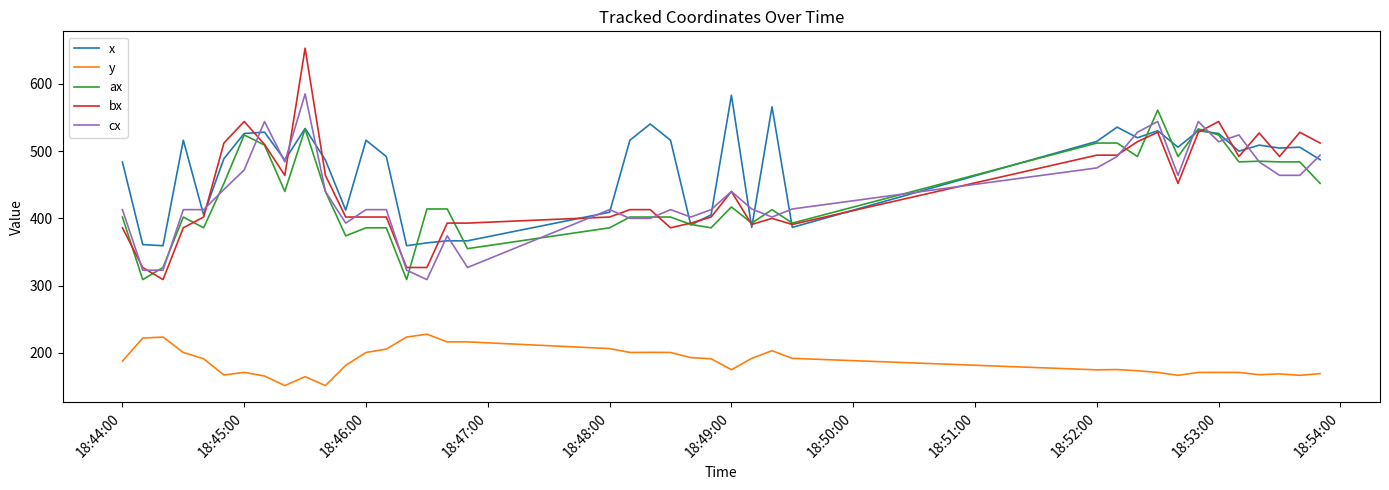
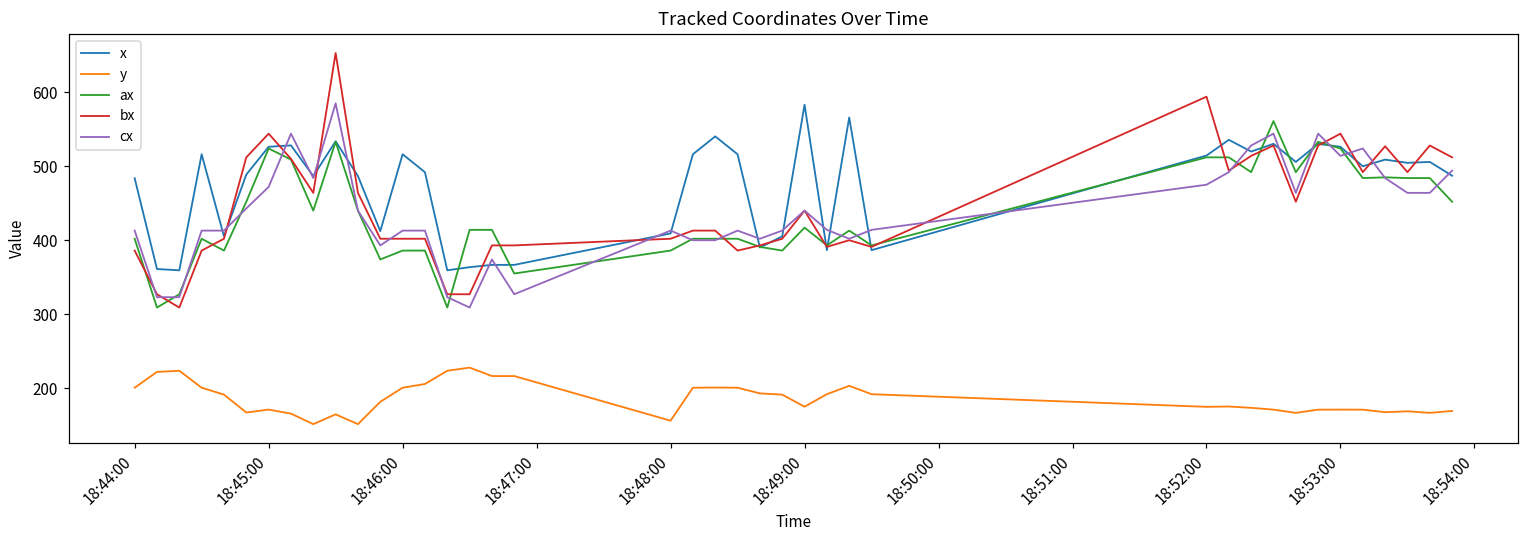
  {
    "x": {
      "18:44:00": 480,
      "18:46:00": 520,
      "18:48:00": 410,
      "18:49:00": 580
    },
    "y": {
-     "18:44:00": 190,
+     "18:44:00": 200,
      "18:45:00": 170,
      "18:46:00": 200,
-     "18:48:00": 210,
+     "18:48:00": 160,
      "18:49:00": 180,
      "18:52:00": 170,
      "18:53:00": 170
    },
    "ax": {
      "18:44:00": 400,
      "18:46:00": 390,
      "18:48:00": 390,
      "18:49:00": 420
    },
    "bx": {
      "18:44:00": 390,
      "18:45:00": 540,
      "18:46:00": 400,
      "18:48:00": 400,
-     "18:52:00": 490,
+     "18:52:00": 590,
      "18:53:00": 540
    },
    "cx": {
      "18:44:00": 410,
      "18:45:00": 470,
      "18:46:00": 410,
      "18:48:00": 410,
      "18:52:00": 480,
      "18:53:00": 510
    }
  }
